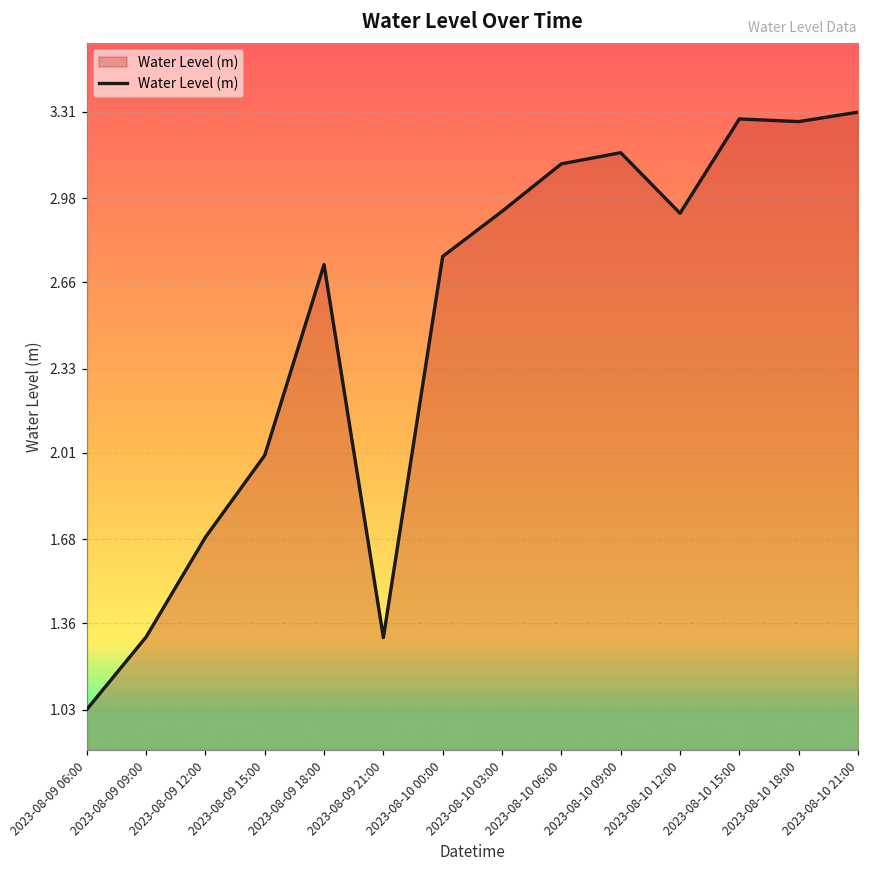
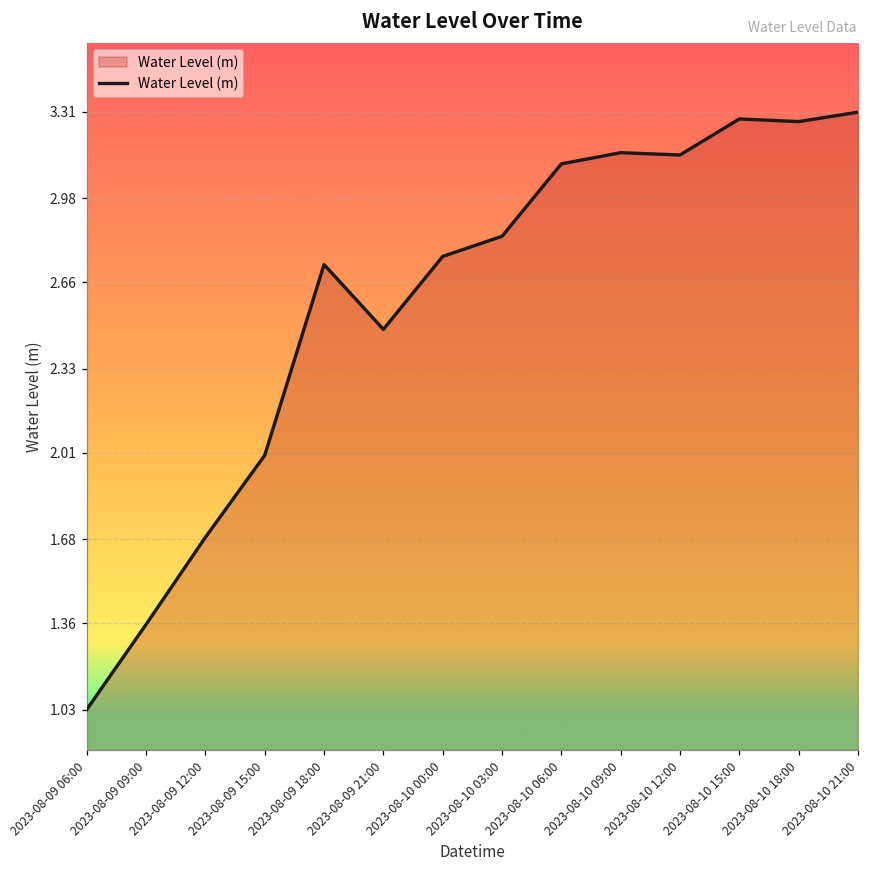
  {
    "2023-08-09 06:00": 1.03,
-   "2023-08-09 09:00": 1.31,
+   "2023-08-09 09:00": 1.35,
    "2023-08-09 12:00": 1.69,
    "2023-08-09 15:00": 2.00,
    "2023-08-09 18:00": 2.73,
-   "2023-08-09 21:00": 1.30,
+   "2023-08-09 21:00": 2.48,
    "2023-08-10 00:00": 2.76,
-   "2023-08-10 03:00": 2.93,
+   "2023-08-10 03:00": 2.84,
    "2023-08-10 06:00": 3.11,
    "2023-08-10 09:00": 3.15,
-   "2023-08-10 12:00": 2.92,
+   "2023-08-10 12:00": 3.15,
    "2023-08-10 15:00": 3.28,
    "2023-08-10 18:00": 3.27,
    "2023-08-10 21:00": 3.31
  }
